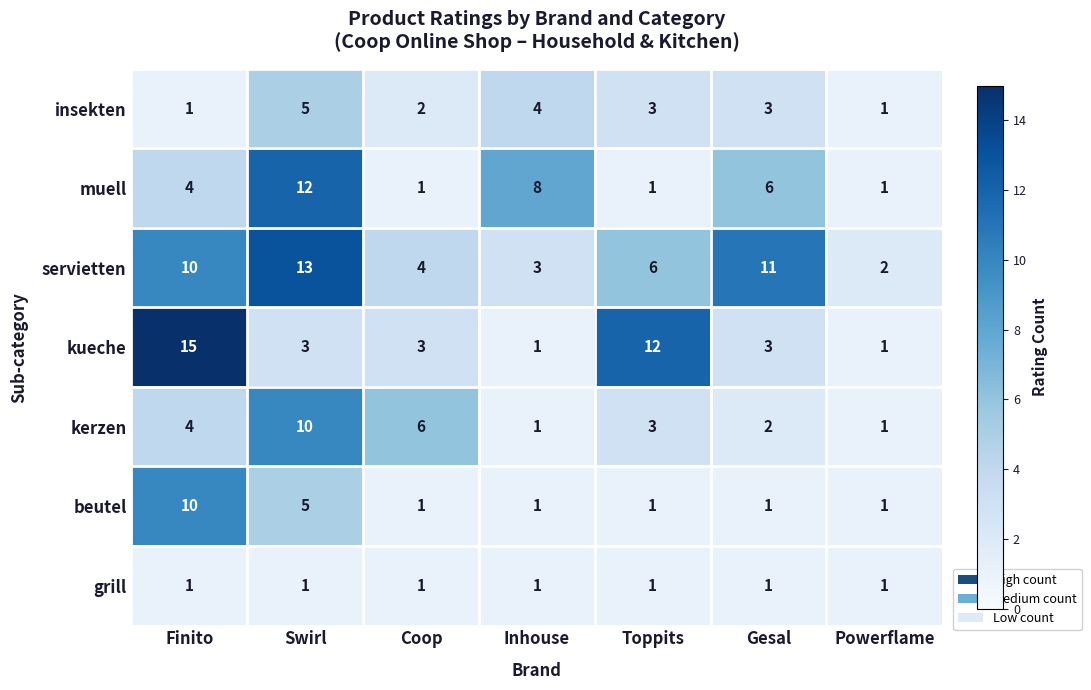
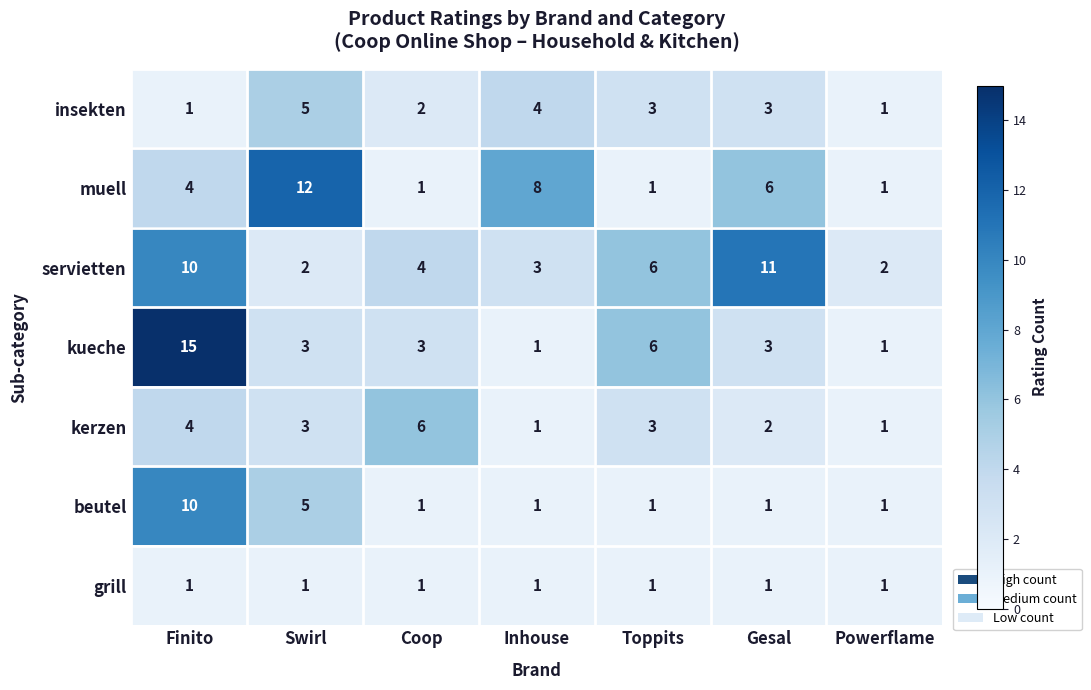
  {
    "insekten": {
      "Finito": 1,
      "Swirl": 5,
      "Coop": 2,
      "Inhouse": 4,
      "Toppits": 3,
      "Gesal": 3,
      "Powerflame": 1
    },
    "muell": {
      "Finito": 4,
      "Swirl": 12,
      "Coop": 1,
      "Inhouse": 8,
      "Toppits": 1,
      "Gesal": 6,
      "Powerflame": 1
    },
    "servietten": {
      "Finito": 10,
-     "Swirl": 13,
+     "Swirl": 2,
      "Coop": 4,
      "Inhouse": 3,
      "Toppits": 6,
      "Gesal": 11,
      "Powerflame": 2
    },
    "kueche": {
      "Finito": 15,
      "Swirl": 3,
      "Coop": 3,
      "Inhouse": 1,
-     "Toppits": 12,
+     "Toppits": 6,
      "Gesal": 3,
      "Powerflame": 1
    },
    "kerzen": {
      "Finito": 4,
-     "Swirl": 10,
+     "Swirl": 3,
      "Coop": 6,
      "Inhouse": 1,
      "Toppits": 3,
      "Gesal": 2,
      "Powerflame": 1
    },
    "beutel": {
      "Finito": 10,
      "Swirl": 5,
      "Coop": 1,
      "Inhouse": 1,
      "Toppits": 1,
      "Gesal": 1,
      "Powerflame": 1
    },
    "grill": {
      "Finito": 1,
      "Swirl": 1,
      "Coop": 1,
      "Inhouse": 1,
      "Toppits": 1,
      "Gesal": 1,
      "Powerflame": 1
    }
  }
